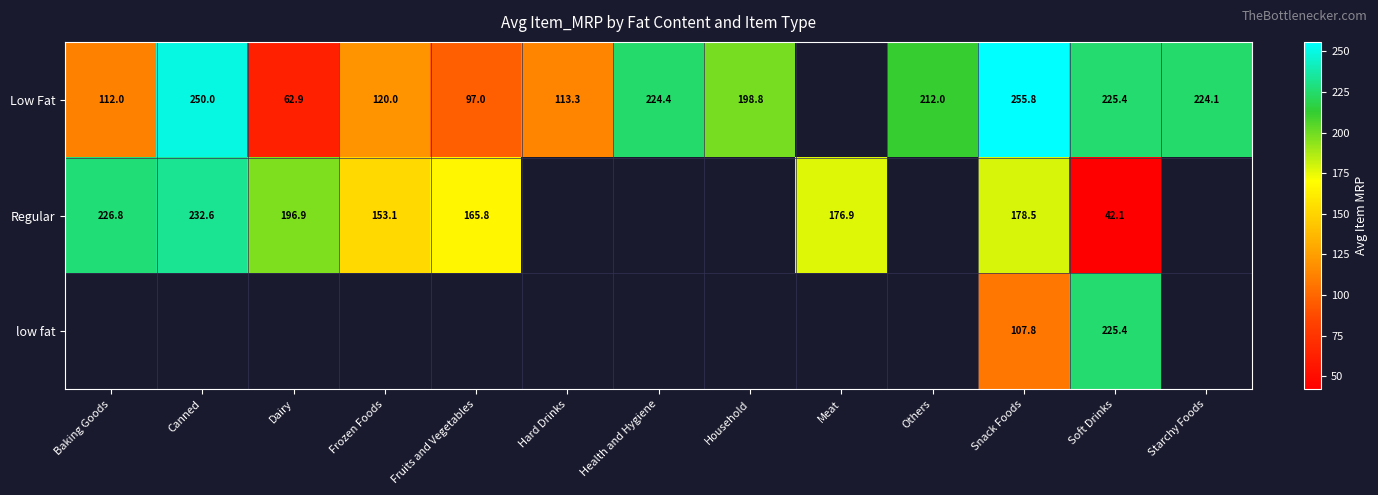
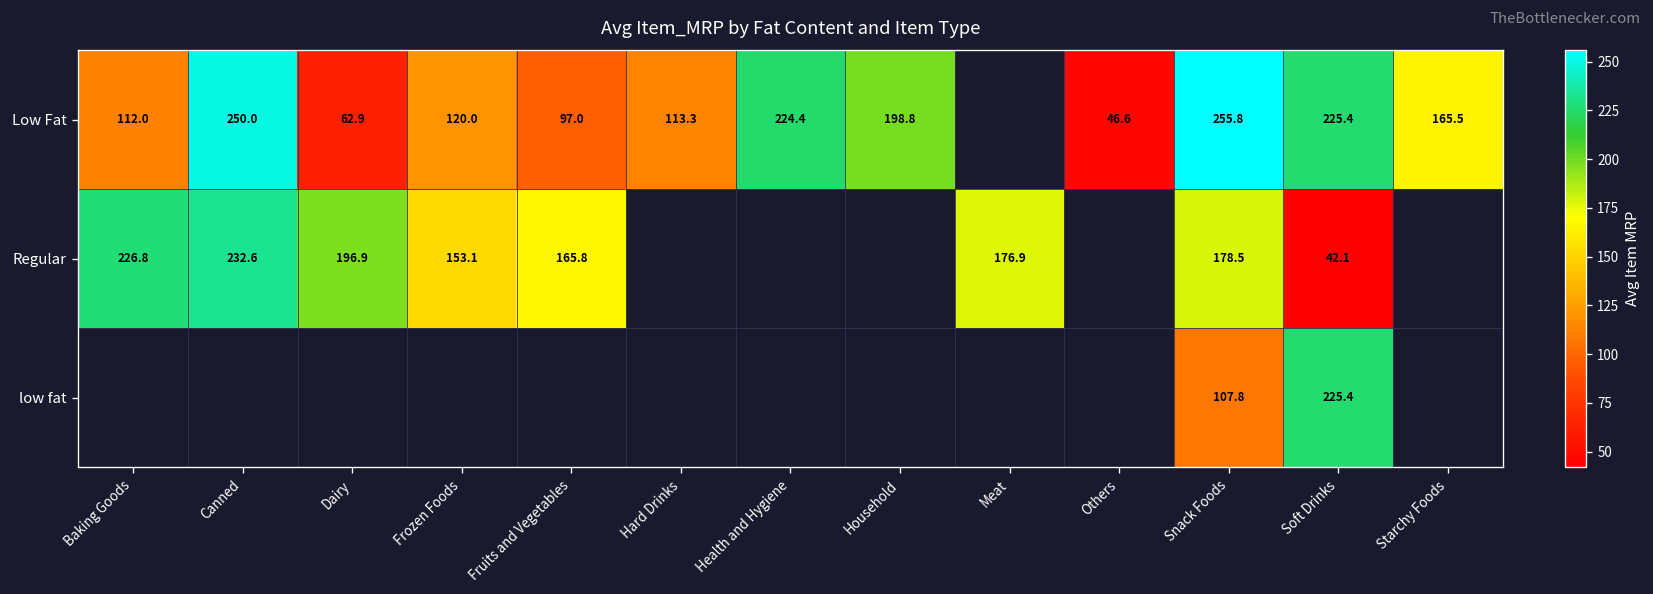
  {
    "Low Fat": {
      "Baking Goods": 112.0,
      "Canned": 250.0,
      "Dairy": 62.9,
      "Frozen Foods": 120.0,
      "Fruits and Vegetables": 97.0,
      "Hard Drinks": 113.3,
      "Health and Hygiene": 224.4,
      "Household": 198.8,
-     "Others": 212.0,
+     "Others": 46.6,
      "Snack Foods": 255.8,
      "Soft Drinks": 225.4,
-     "Starchy Foods": 224.1
+     "Starchy Foods": 165.5
    },
    "Regular": {
      "Baking Goods": 226.8,
      "Canned": 232.6,
      "Dairy": 196.9,
      "Frozen Foods": 153.1,
      "Fruits and Vegetables": 165.8,
      "Meat": 176.9,
      "Snack Foods": 178.5,
      "Soft Drinks": 42.1
    },
    "low fat": {
      "Snack Foods": 107.8,
      "Soft Drinks": 225.4
    }
  }
